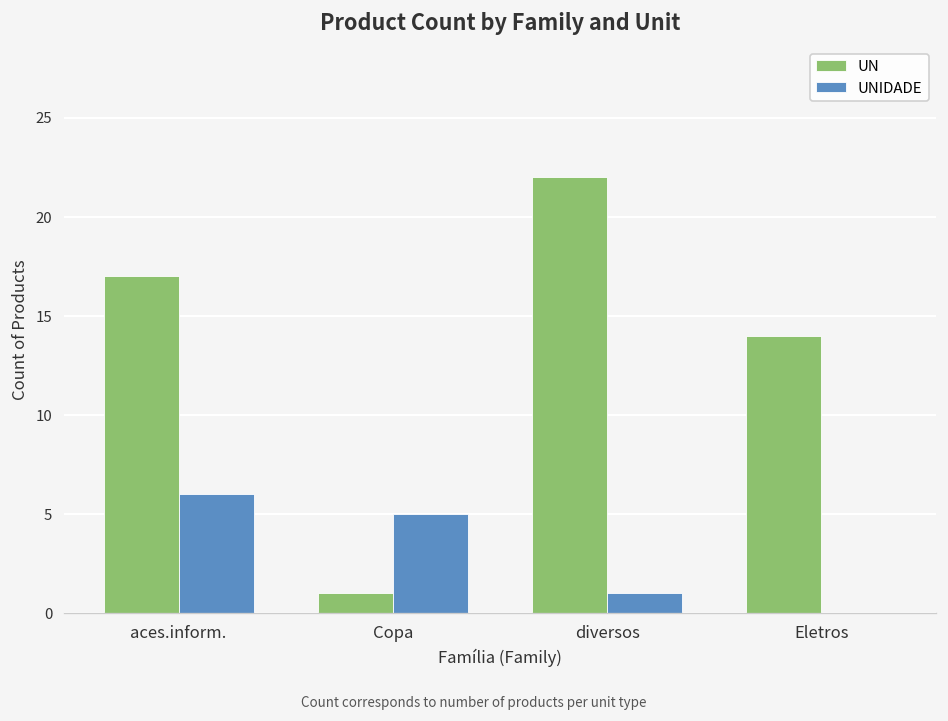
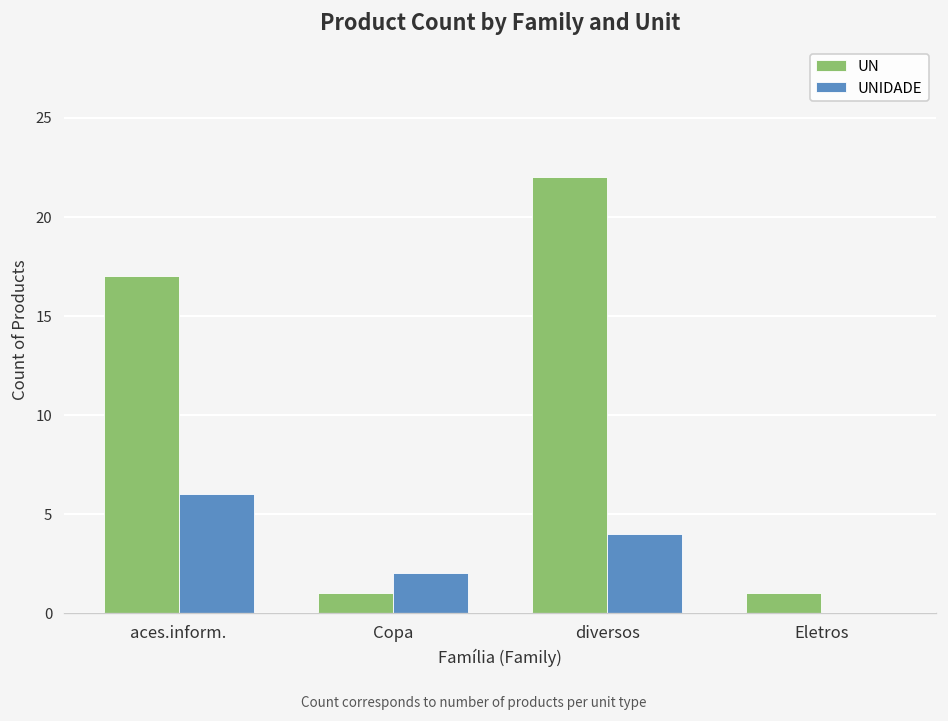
  {
    "UN": {
      "aces.inform.": 17,
      "Copa": 1,
      "diversos": 22,
-     "Eletros": 14
+     "Eletros": 1
    },
    "UNIDADE": {
      "aces.inform.": 6,
-     "Copa": 5,
-     "diversos": 1,
+     "Copa": 2,
+     "diversos": 4,
      "Eletros": 0
    }
  }
